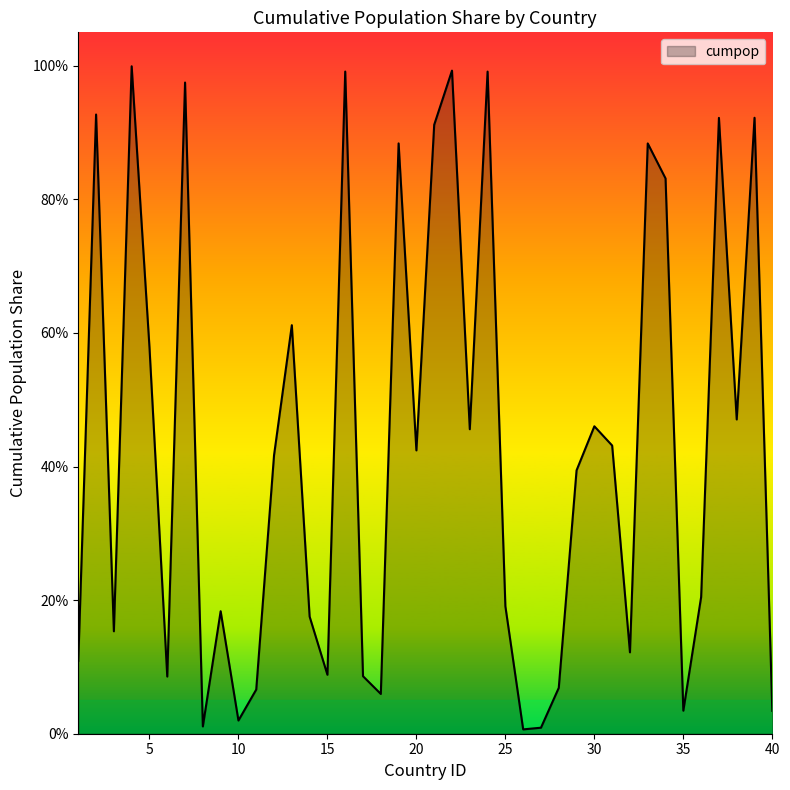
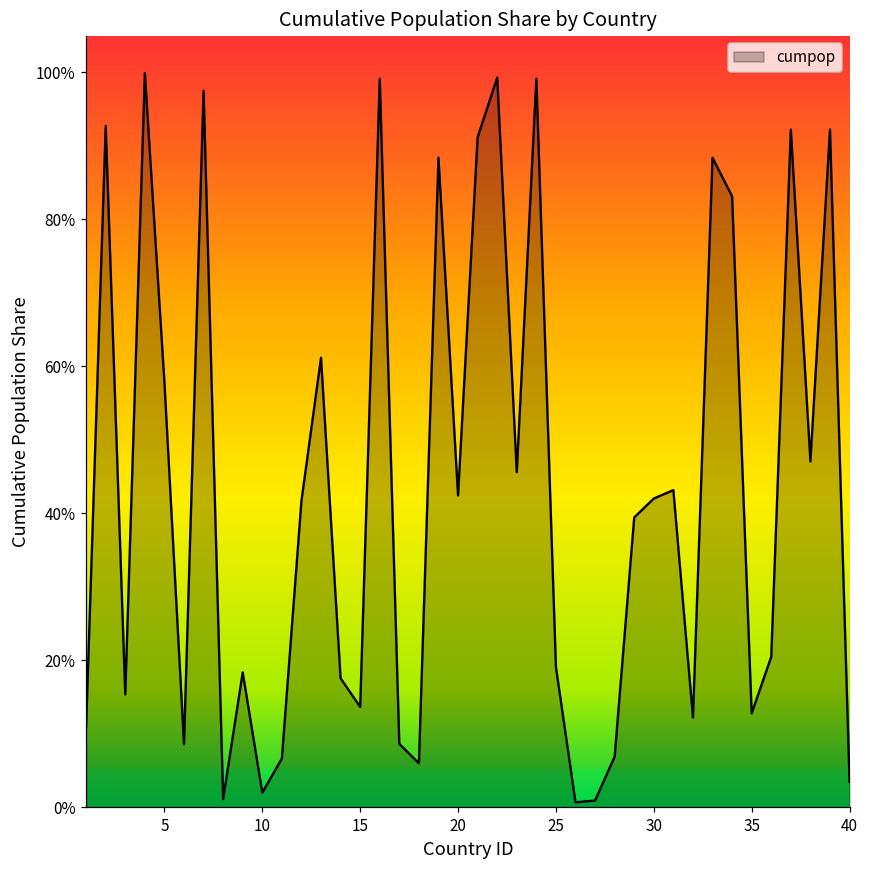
  {
    "5": "58%",
    "10": "2%",
-   "15": "9%",
+   "15": "14%",
    "20": "42%",
    "25": "19%",
-   "30": "46%",
-   "35": "3%",
+   "30": "42%",
+   "35": "13%",
    "40": "3%"
  }
